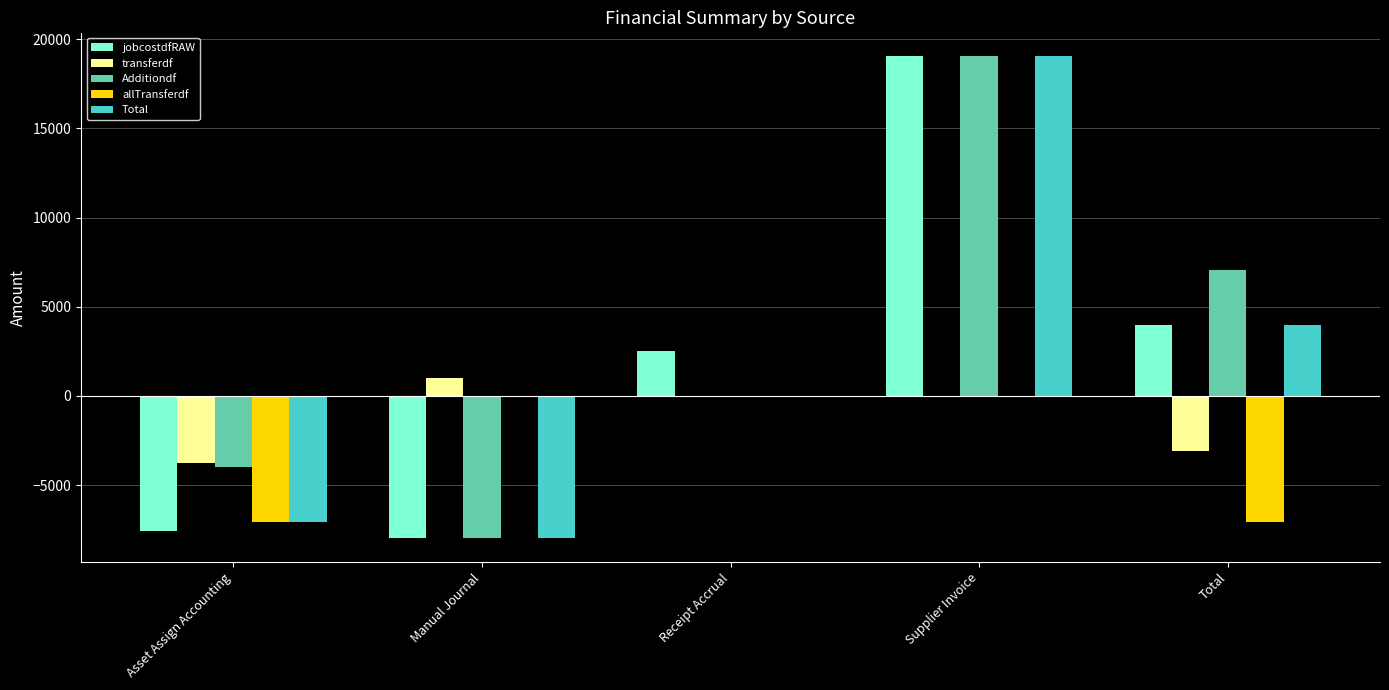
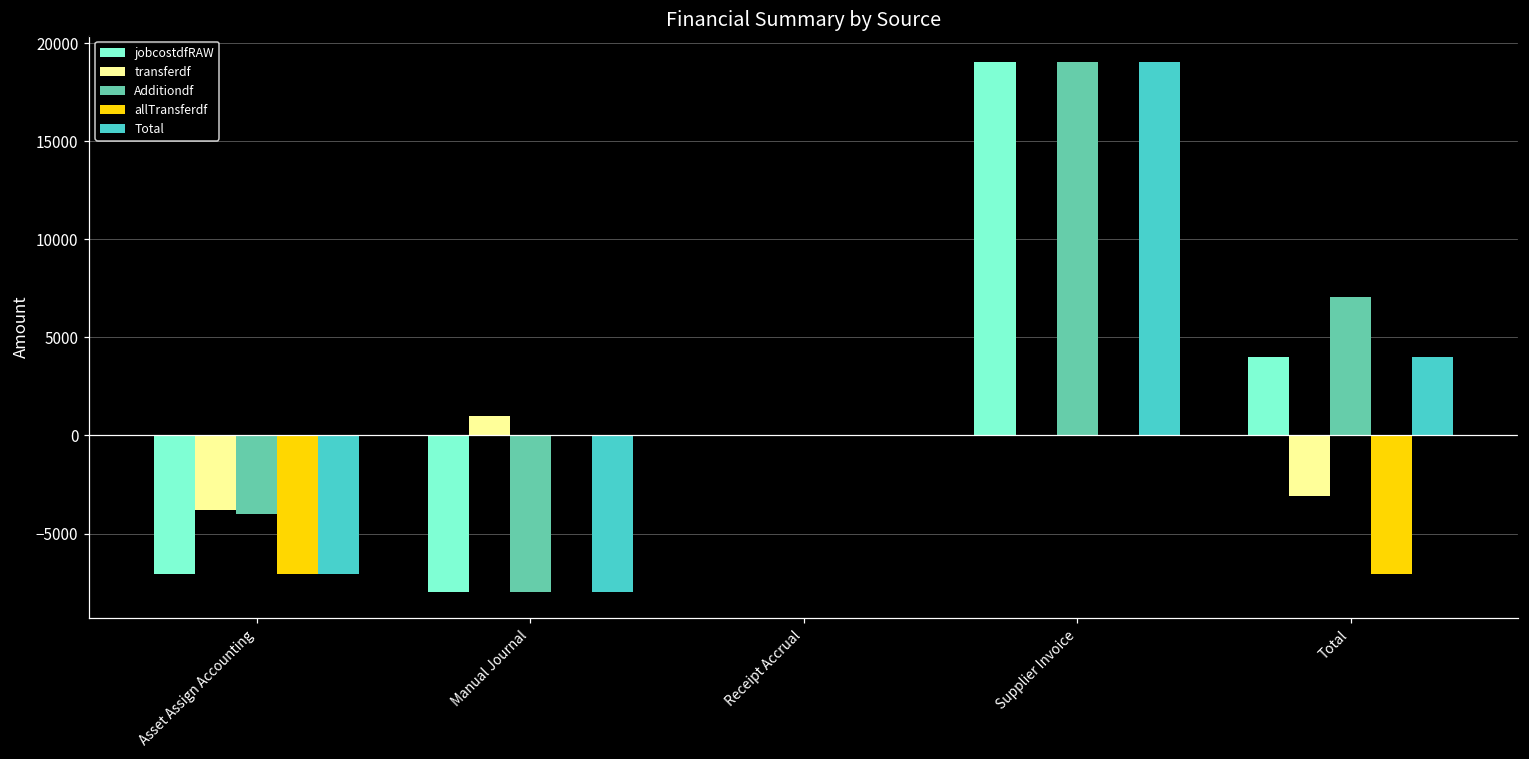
  {
    "jobcostdfRAW": {
-     "Asset Assign Accounting": -7600,
+     "Asset Assign Accounting": -7100,
      "Manual Journal": -8000,
-     "Receipt Accrual": 2500,
+     "Receipt Accrual": 0,
      "Supplier Invoice": 19000,
      "Total": 4000
    },
    "transferdf": {
      "Asset Assign Accounting": -3800,
      "Manual Journal": 1000,
      "Receipt Accrual": 0,
      "Supplier Invoice": 0,
      "Total": -3100
    },
    "allTransferdf": {
      "Asset Assign Accounting": -7100,
      "Manual Journal": 0,
      "Receipt Accrual": 0,
      "Supplier Invoice": 0,
      "Total": -7100
    }
  }
